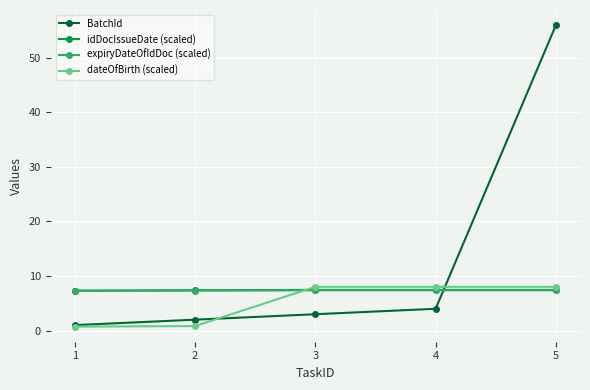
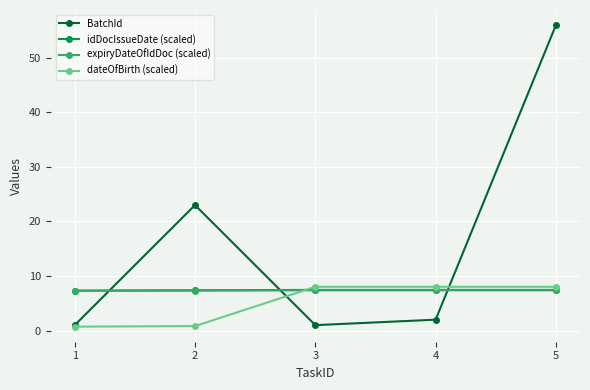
  {
    "BatchId": {
-     "2": 2,
-     "3": 3,
-     "4": 4,
+     "2": 23,
+     "3": 1,
+     "4": 2,
      "5": 56
    },
    "expiryDateOfIdDoc (scaled)": {
      "1": 7,
      "2": 7,
      "3": 7,
      "4": 7,
      "5": 7
    },
    "dateOfBirth (scaled)": {
      "2": 1,
      "3": 8,
      "4": 8,
      "5": 8
    }
  }
